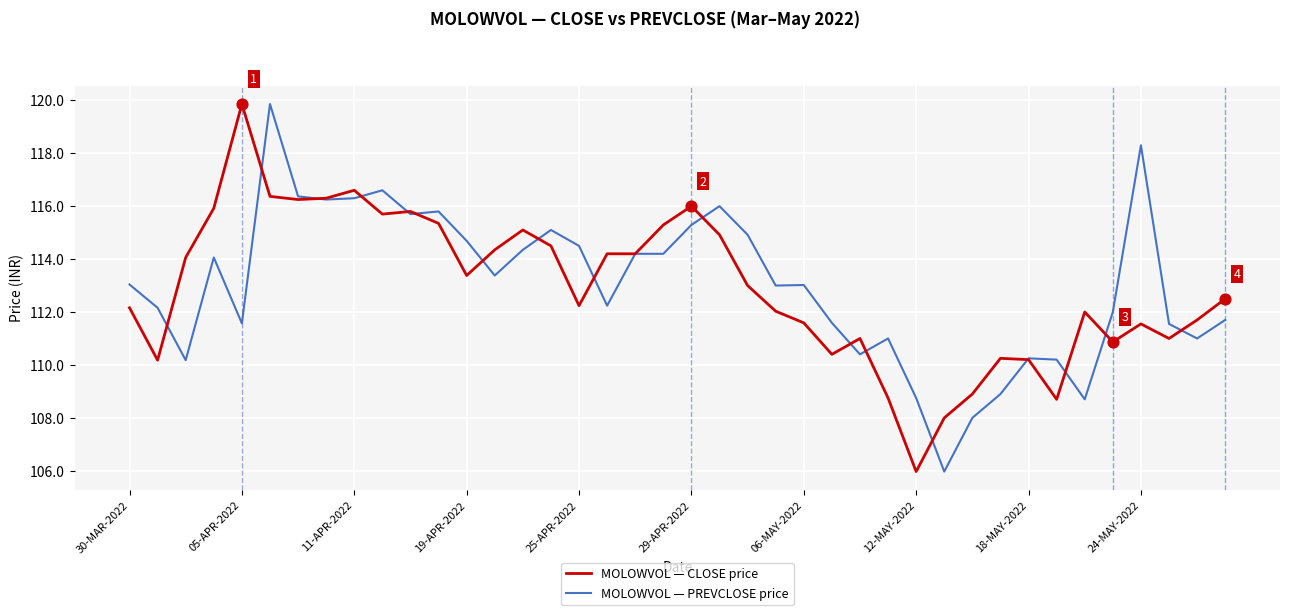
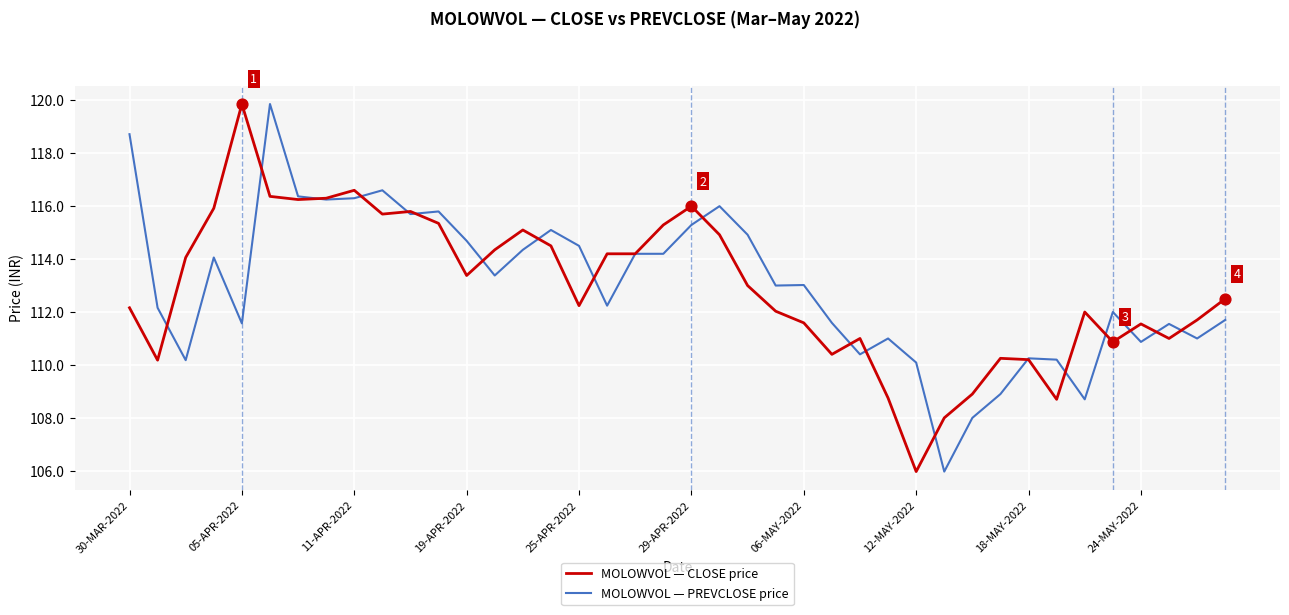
  {
    "MOLOWVOL — PREVCLOSE price": {
-     "30-MAR-2022": 113.0,
+     "30-MAR-2022": 118.7,
      "05-APR-2022": 111.6,
      "11-APR-2022": 116.3,
      "19-APR-2022": 114.7,
      "25-APR-2022": 114.5,
      "29-APR-2022": 115.3,
      "06-MAY-2022": 113.0,
-     "12-MAY-2022": 108.8,
-     "24-MAY-2022": 118.3
+     "12-MAY-2022": 110.1,
+     "24-MAY-2022": 110.9
    }
  }
